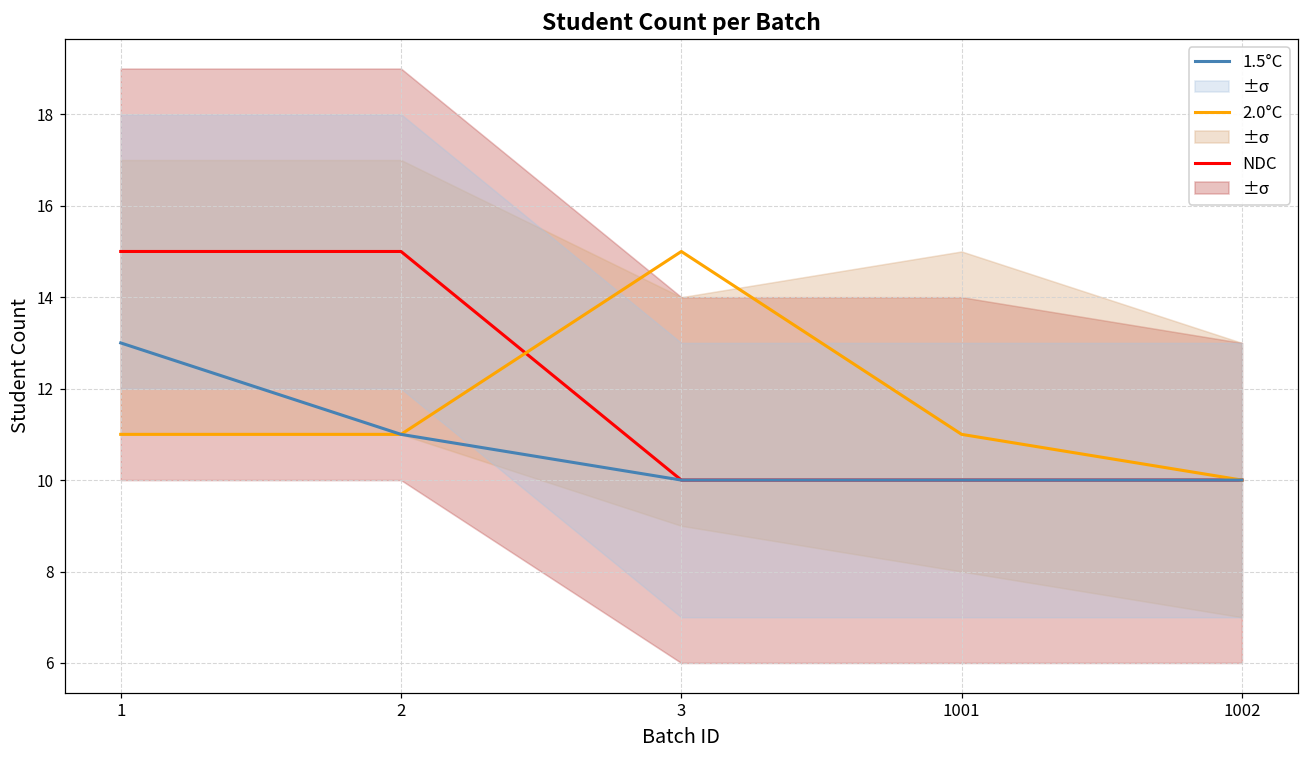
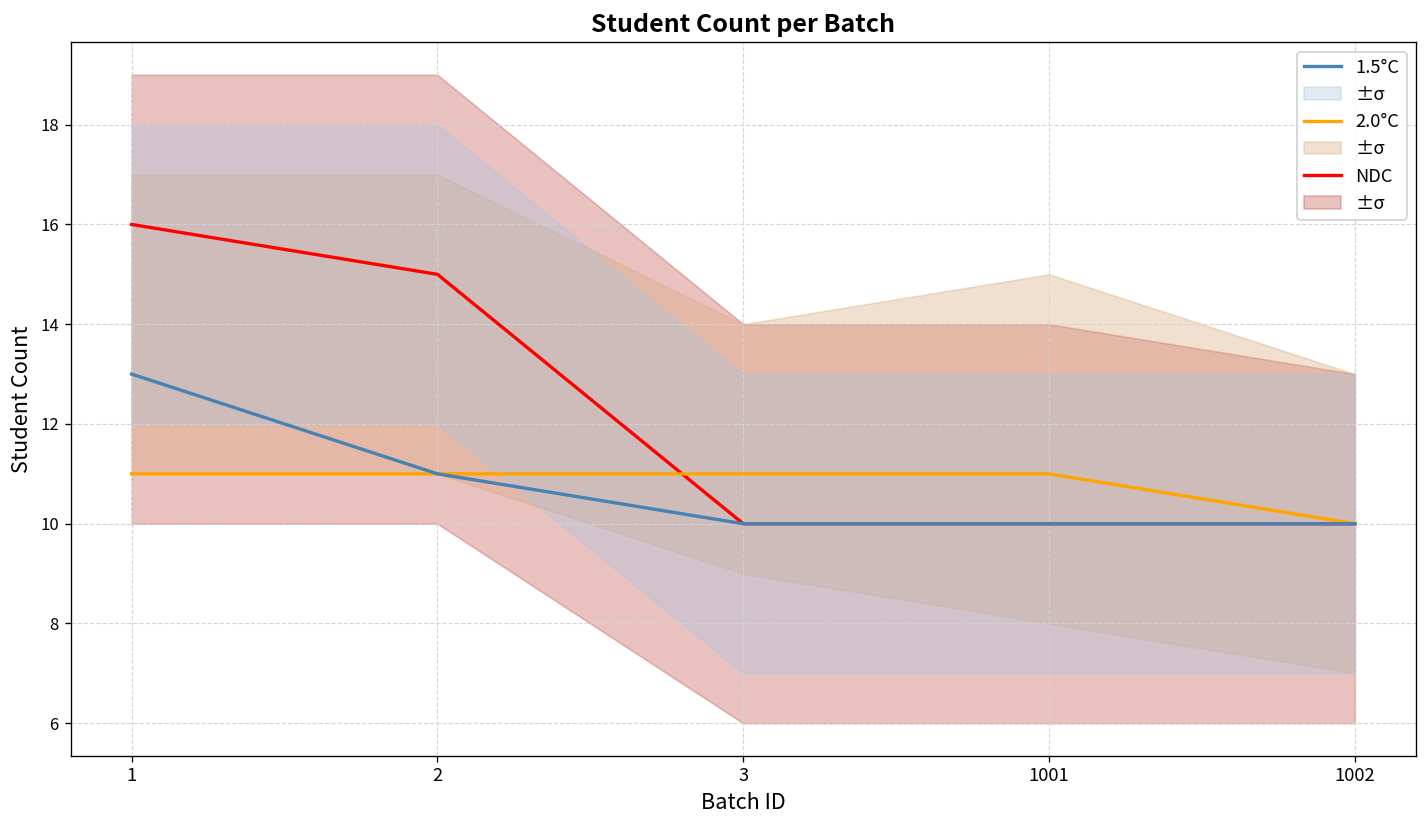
  {
    "NDC": {
-     "1": 15,
+     "1": 16,
      "2": 15
    },
    "2.0°C": {
      "1": 11,
-     "3": 15,
+     "3": 11,
      "1001": 11
    },
    "1.5°C": {
      "1": 13
    }
  }
